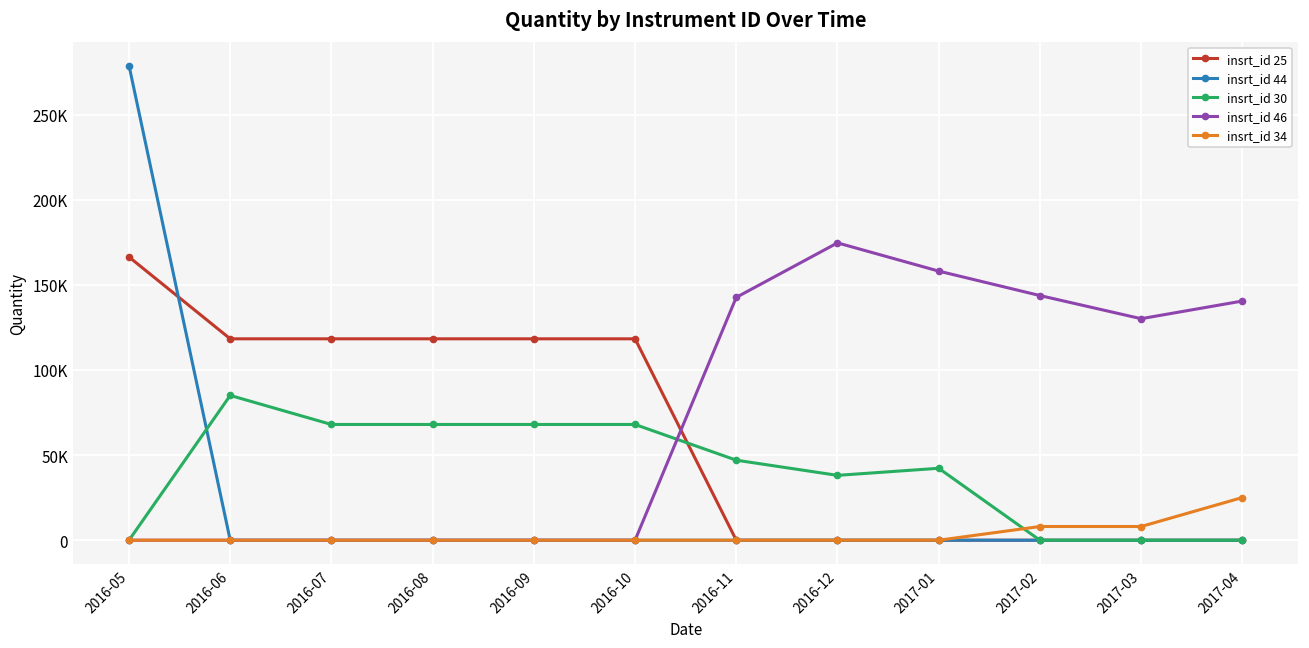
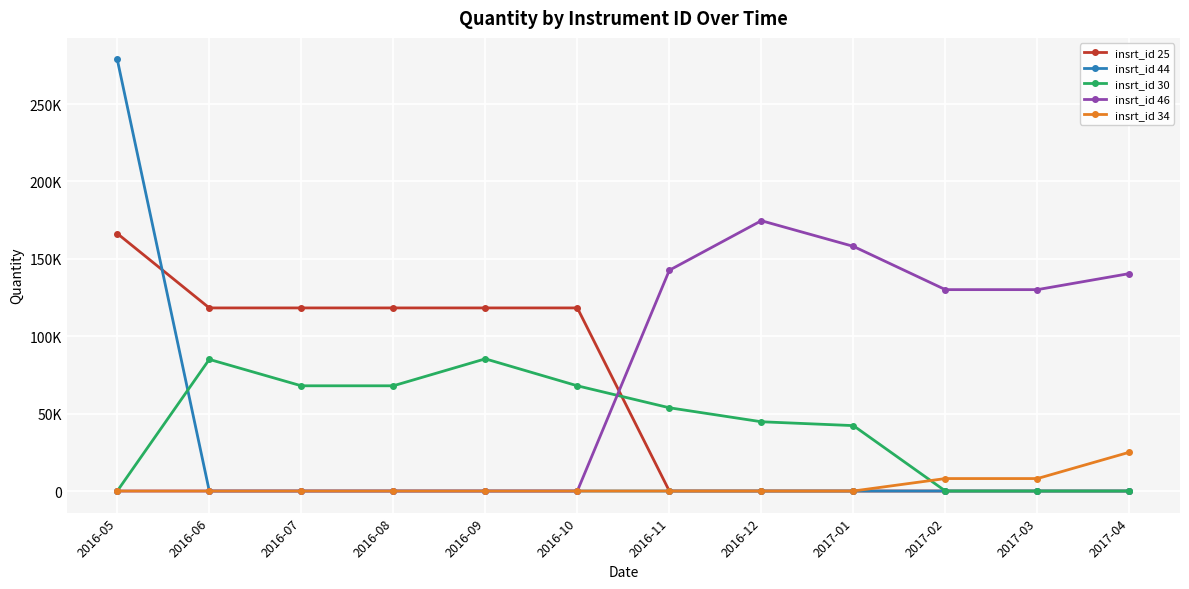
  {
    "insrt_id 25": {
      "2016-05": 166000,
      "2016-06": 118000,
      "2016-07": 118000,
      "2016-08": 118000,
      "2016-09": 118000,
      "2016-10": 118000
    },
    "insrt_id 44": {
      "2016-05": 279000
    },
    "insrt_id 30": {
      "2016-06": 85000,
      "2016-07": 68000,
      "2016-08": 68000,
-     "2016-09": 68000,
+     "2016-09": 85000,
      "2016-10": 68000,
-     "2016-11": 47000,
-     "2016-12": 38000,
+     "2016-11": 54000,
+     "2016-12": 45000,
      "2017-01": 42000
    },
    "insrt_id 46": {
      "2016-11": 143000,
      "2016-12": 175000,
      "2017-01": 158000,
-     "2017-02": 144000,
+     "2017-02": 130000,
      "2017-03": 130000,
      "2017-04": 140000
    },
    "insrt_id 34": {
      "2017-02": 8000,
      "2017-03": 8000,
      "2017-04": 25000
    }
  }
